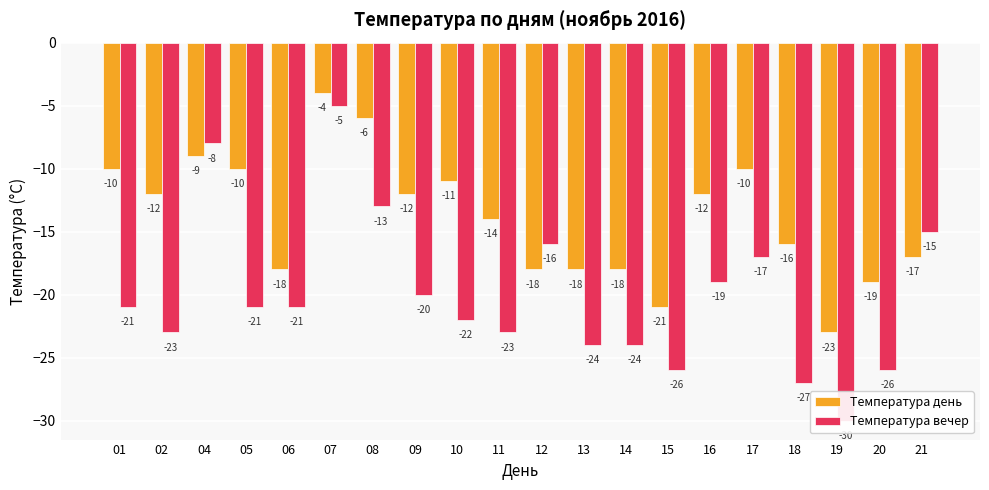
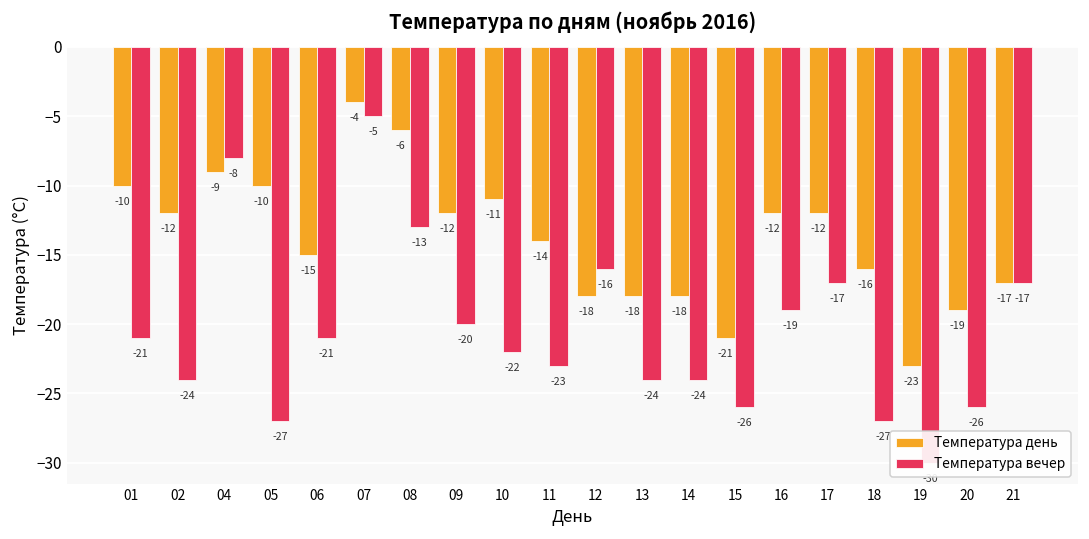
  {
    "Температура день": {
      "01": -10,
      "02": -12,
      "04": -9,
      "05": -10,
-     "06": -18,
+     "06": -15,
      "07": -4,
      "08": -6,
      "09": -12,
      "10": -11,
      "11": -14,
      "12": -18,
      "13": -18,
      "14": -18,
      "15": -21,
      "16": -12,
-     "17": -10,
+     "17": -12,
      "18": -16,
      "19": -23,
      "20": -19,
      "21": -17
    },
    "Температура вечер": {
      "01": -21,
-     "02": -23,
+     "02": -24,
      "04": -8,
-     "05": -21,
+     "05": -27,
      "06": -21,
      "07": -5,
      "08": -13,
      "09": -20,
      "10": -22,
      "11": -23,
      "12": -16,
      "13": -24,
      "14": -24,
      "15": -26,
      "16": -19,
      "17": -17,
      "20": -26,
-     "21": -15
+     "21": -17
    }
  }
